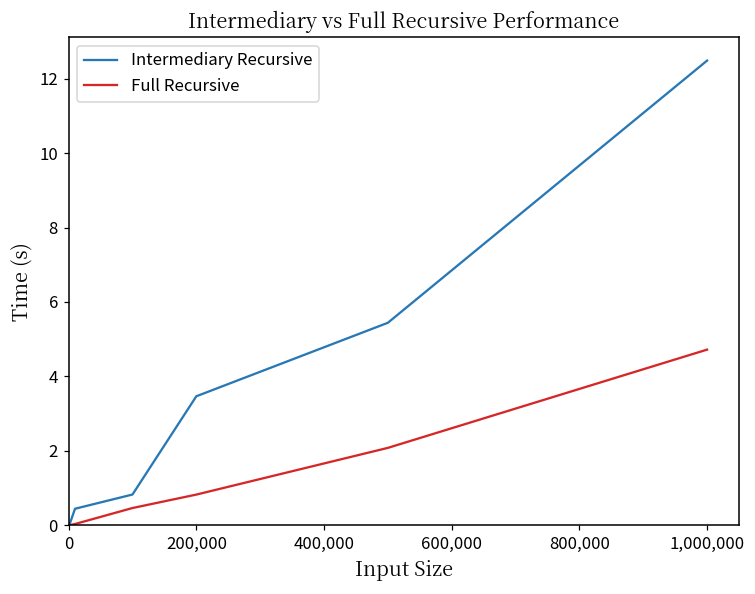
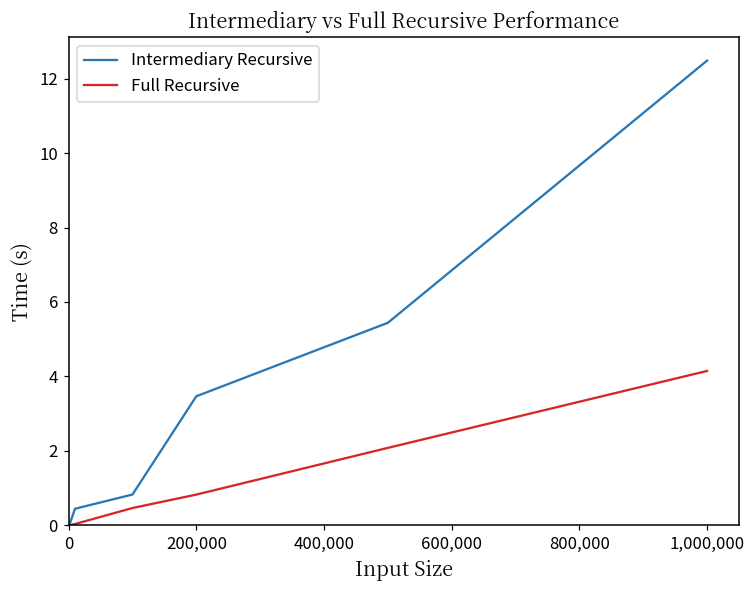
  {
    "Intermediary Recursive": {
      "200,000": 3.5,
      "1,000,000": 12.5
    },
    "Full Recursive": {
      "200,000": 0.8,
-     "1,000,000": 4.7
+     "1,000,000": 4.1
    }
  }
